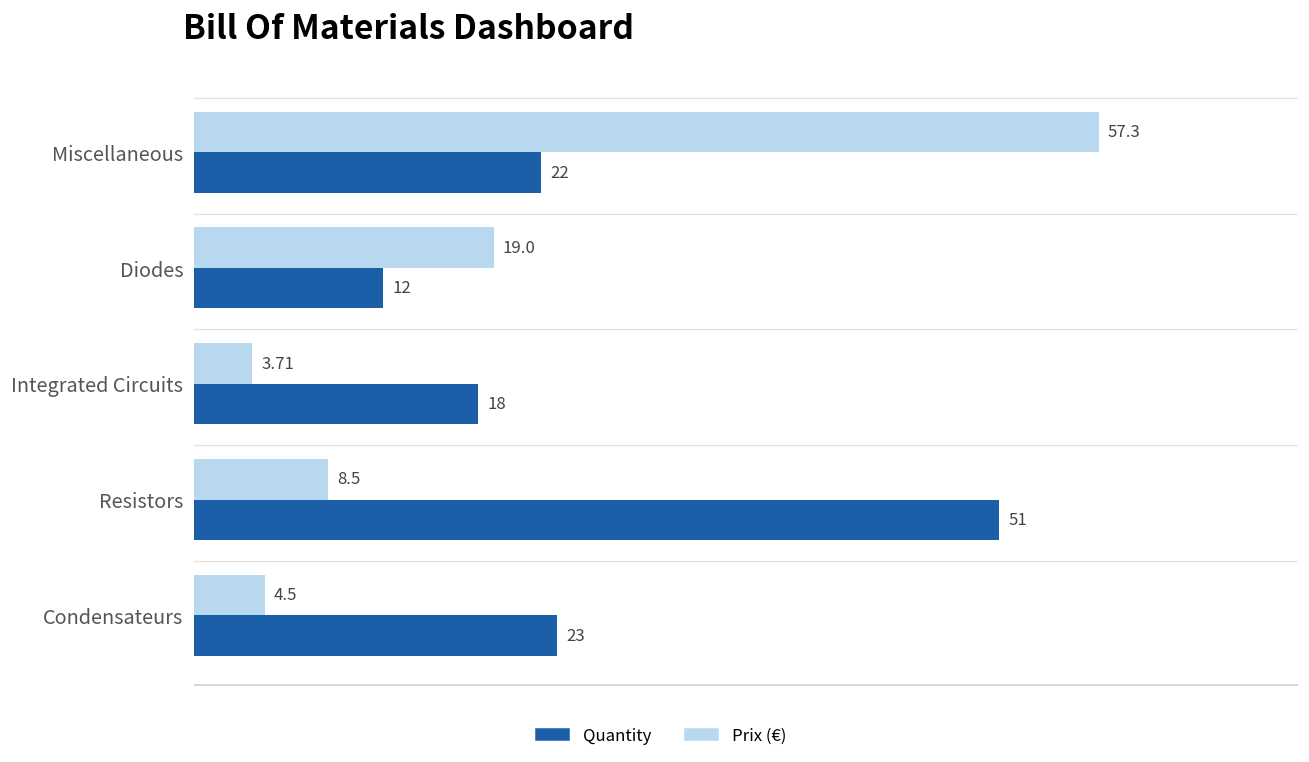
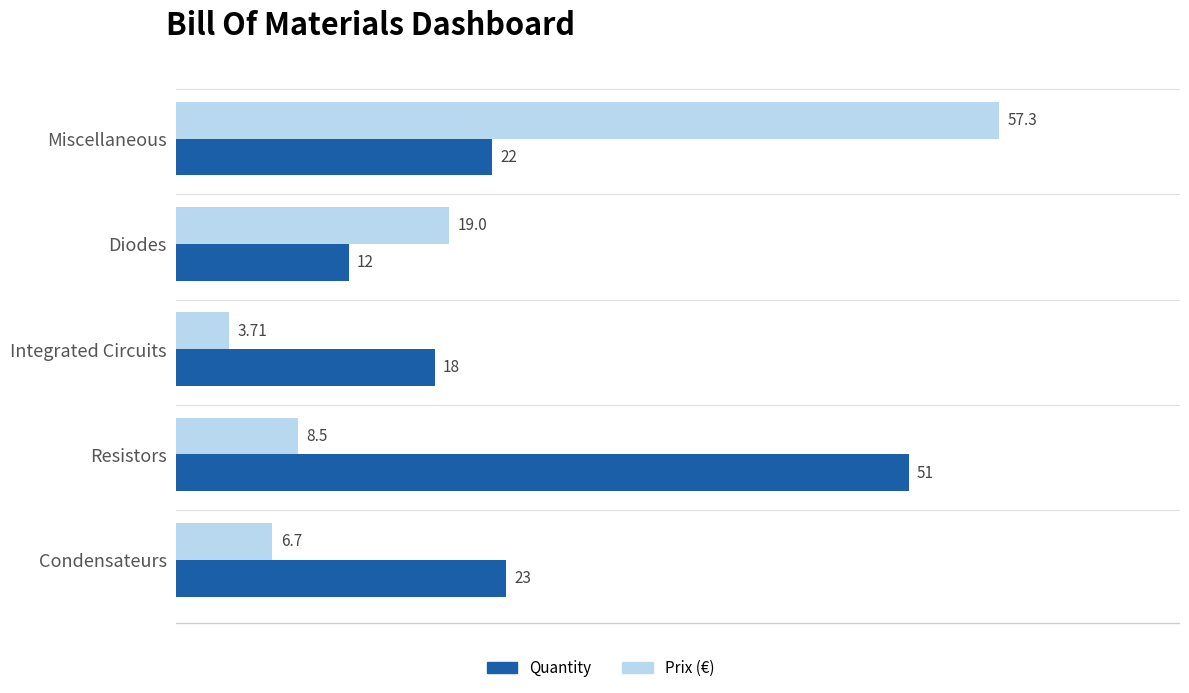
  {
    "Prix (€)": {
      "Miscellaneous": 57.3,
      "Diodes": 19.0,
      "Integrated Circuits": 3.71,
      "Resistors": 8.5,
-     "Condensateurs": 4.5
+     "Condensateurs": 6.7
    },
    "Quantity": {
      "Miscellaneous": 22,
      "Diodes": 12,
      "Integrated Circuits": 18,
      "Resistors": 51,
      "Condensateurs": 23
    }
  }
